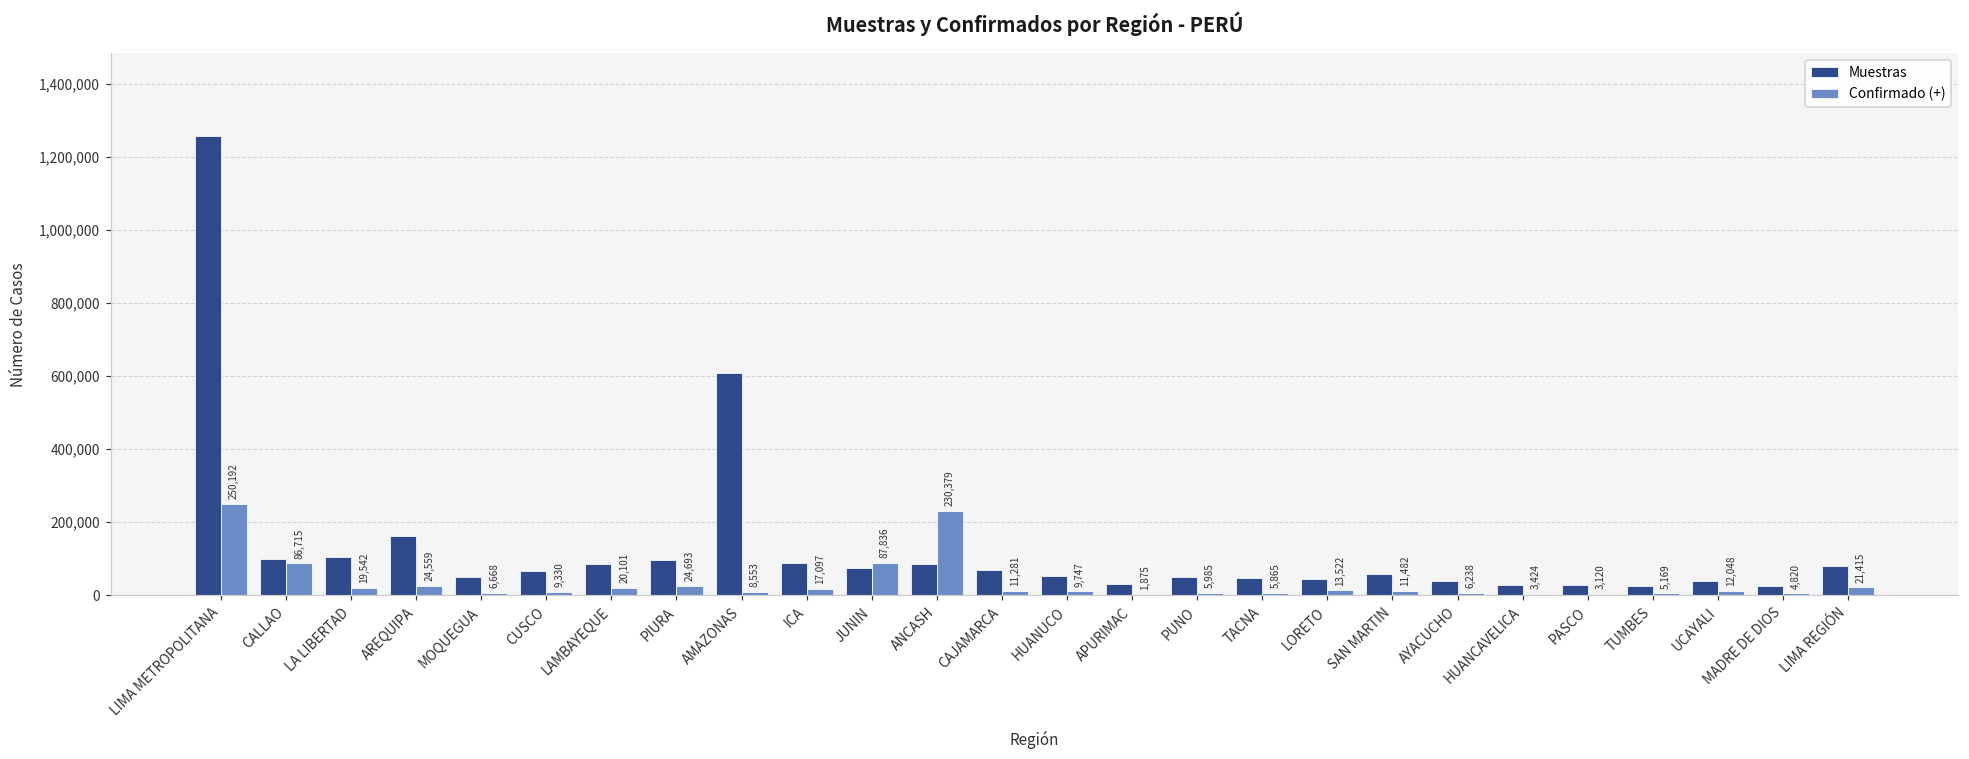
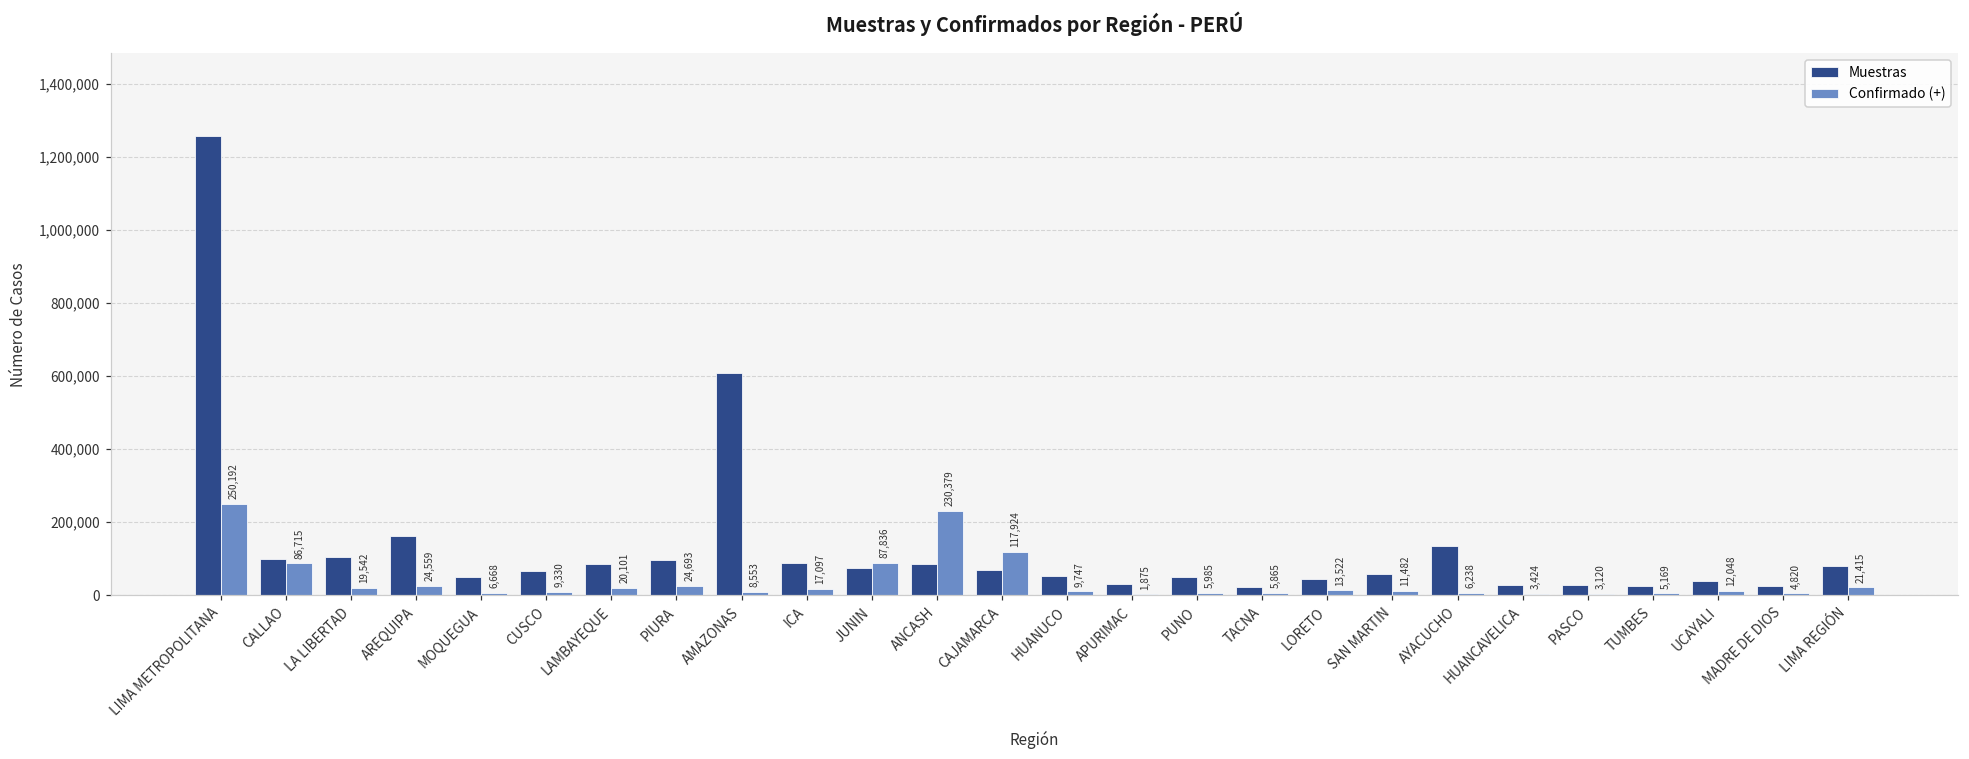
  {
    "Muestras": {
      "LIMA METROPOLITANA": "1,260,000",
      "CALLAO": "100,000",
      "LA LIBERTAD": "100,000",
      "AREQUIPA": "160,000",
      "MOQUEGUA": "50,000",
      "CUSCO": "70,000",
      "LAMBAYEQUE": "80,000",
      "PIURA": "100,000",
      "AMAZONAS": "610,000",
      "ICA": "90,000",
      "JUNIN": "70,000",
      "ANCASH": "80,000",
      "CAJAMARCA": "70,000",
      "HUANUCO": "50,000",
      "APURIMAC": "30,000",
      "PUNO": "50,000",
-     "TACNA": "50,000",
+     "TACNA": "20,000",
      "LORETO": "40,000",
      "SAN MARTIN": "60,000",
-     "AYACUCHO": "40,000",
+     "AYACUCHO": "130,000",
      "HUANCAVELICA": "30,000",
      "PASCO": "30,000",
      "TUMBES": "20,000",
      "UCAYALI": "40,000",
      "MADRE DE DIOS": "30,000",
      "LIMA REGIÓN": "80,000"
    },
    "Confirmado (+)": {
      "LIMA METROPOLITANA": "250,192",
      "CALLAO": "86,715",
      "LA LIBERTAD": "19,542",
      "AREQUIPA": "24,559",
      "MOQUEGUA": "6,668",
      "CUSCO": "9,330",
      "LAMBAYEQUE": "20,101",
      "PIURA": "24,693",
      "AMAZONAS": "8,553",
      "ICA": "17,097",
      "JUNIN": "87,836",
      "ANCASH": "230,379",
-     "CAJAMARCA": "11,281",
+     "CAJAMARCA": "117,924",
      "HUANUCO": "9,747",
      "APURIMAC": "1,875",
      "PUNO": "5,985",
      "TACNA": "5,865",
      "LORETO": "13,522",
      "SAN MARTIN": "11,482",
      "AYACUCHO": "6,238",
      "HUANCAVELICA": "3,424",
      "PASCO": "3,120",
      "TUMBES": "5,169",
      "UCAYALI": "12,048",
      "MADRE DE DIOS": "4,820",
      "LIMA REGIÓN": "21,415"
    }
  }
